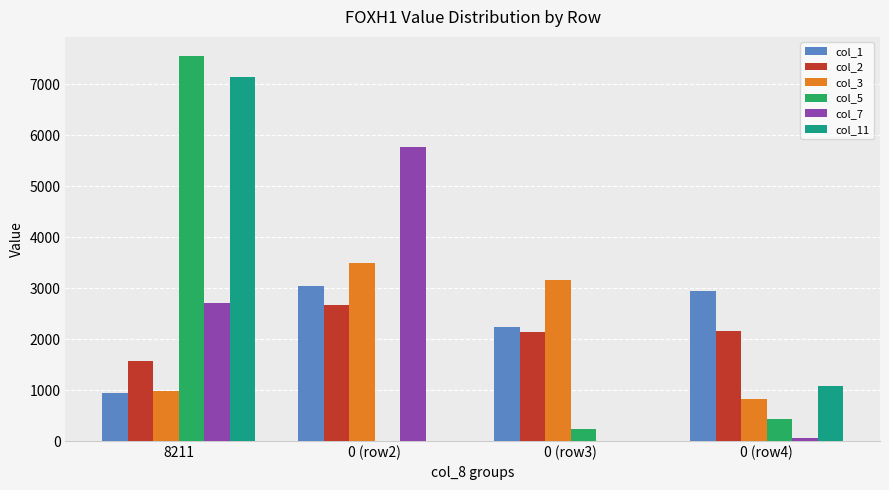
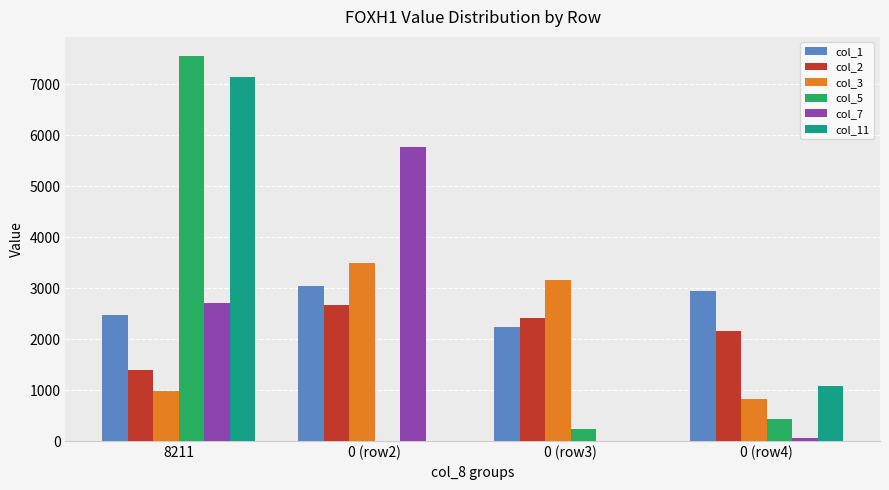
  {
    "col_1": {
-     "8211": 900,
+     "8211": 2500,
      "0 (row2)": 3000,
      "0 (row3)": 2200,
      "0 (row4)": 2900
    },
    "col_2": {
-     "8211": 1600,
+     "8211": 1400,
      "0 (row2)": 2700,
-     "0 (row3)": 2100,
+     "0 (row3)": 2400,
      "0 (row4)": 2200
    },
    "col_3": {
      "8211": 1000,
      "0 (row2)": 3500,
      "0 (row3)": 3200,
      "0 (row4)": 800
    },
    "col_7": {
      "8211": 2700,
      "0 (row2)": 5800,
      "0 (row3)": 0,
      "0 (row4)": 100
    }
  }
